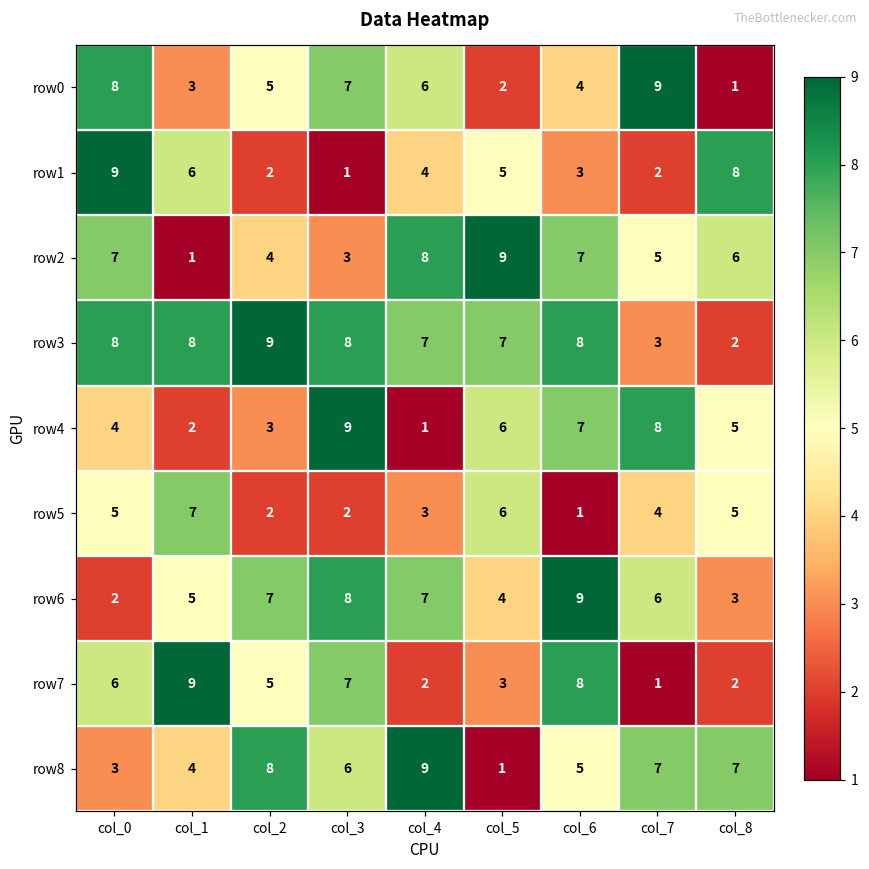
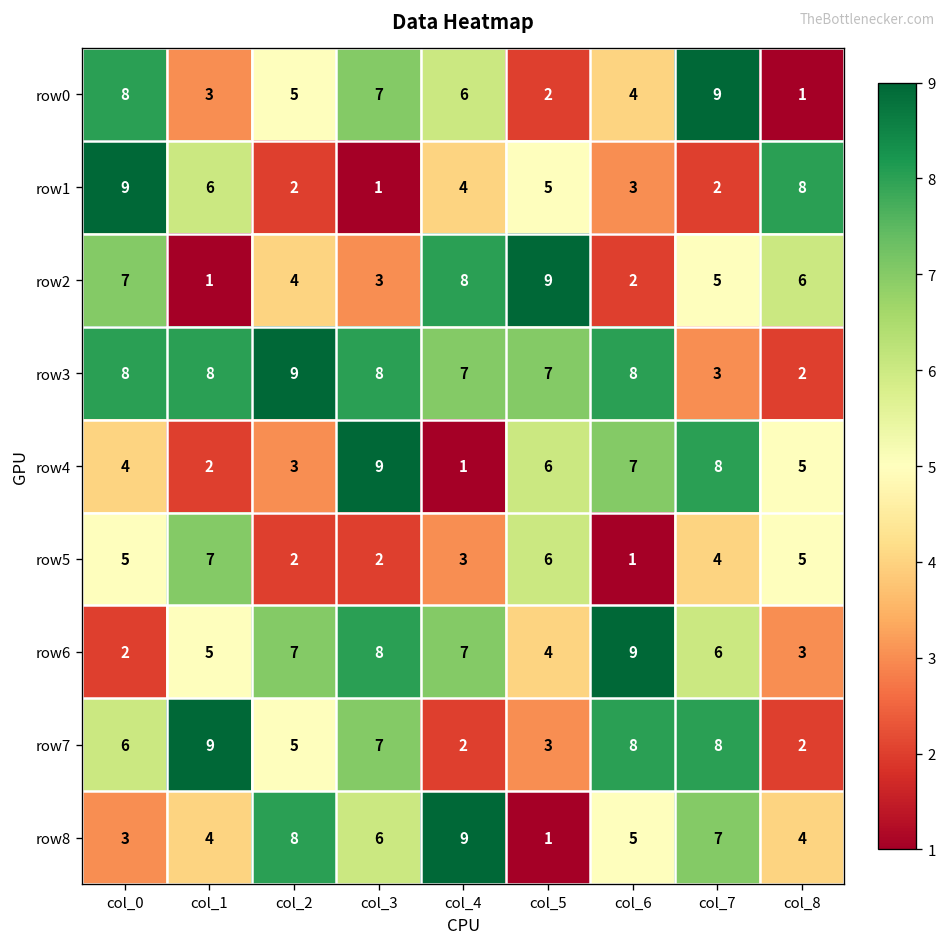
  {
    "row0": {
      "col_0": 8,
      "col_1": 3,
      "col_2": 5,
      "col_3": 7,
      "col_4": 6,
      "col_5": 2,
      "col_6": 4,
      "col_7": 9,
      "col_8": 1
    },
    "row1": {
      "col_0": 9,
      "col_1": 6,
      "col_2": 2,
      "col_3": 1,
      "col_4": 4,
      "col_5": 5,
      "col_6": 3,
      "col_7": 2,
      "col_8": 8
    },
    "row2": {
      "col_0": 7,
      "col_1": 1,
      "col_2": 4,
      "col_3": 3,
      "col_4": 8,
      "col_5": 9,
-     "col_6": 7,
+     "col_6": 2,
      "col_7": 5,
      "col_8": 6
    },
    "row3": {
      "col_0": 8,
      "col_1": 8,
      "col_2": 9,
      "col_3": 8,
      "col_4": 7,
      "col_5": 7,
      "col_6": 8,
      "col_7": 3,
      "col_8": 2
    },
    "row4": {
      "col_0": 4,
      "col_1": 2,
      "col_2": 3,
      "col_3": 9,
      "col_4": 1,
      "col_5": 6,
      "col_6": 7,
      "col_7": 8,
      "col_8": 5
    },
    "row5": {
      "col_0": 5,
      "col_1": 7,
      "col_2": 2,
      "col_3": 2,
      "col_4": 3,
      "col_5": 6,
      "col_6": 1,
      "col_7": 4,
      "col_8": 5
    },
    "row6": {
      "col_0": 2,
      "col_1": 5,
      "col_2": 7,
      "col_3": 8,
      "col_4": 7,
      "col_5": 4,
      "col_6": 9,
      "col_7": 6,
      "col_8": 3
    },
    "row7": {
      "col_0": 6,
      "col_1": 9,
      "col_2": 5,
      "col_3": 7,
      "col_4": 2,
      "col_5": 3,
      "col_6": 8,
-     "col_7": 1,
+     "col_7": 8,
      "col_8": 2
    },
    "row8": {
      "col_0": 3,
      "col_1": 4,
      "col_2": 8,
      "col_3": 6,
      "col_4": 9,
      "col_5": 1,
      "col_6": 5,
      "col_7": 7,
-     "col_8": 7
+     "col_8": 4
    }
  }
